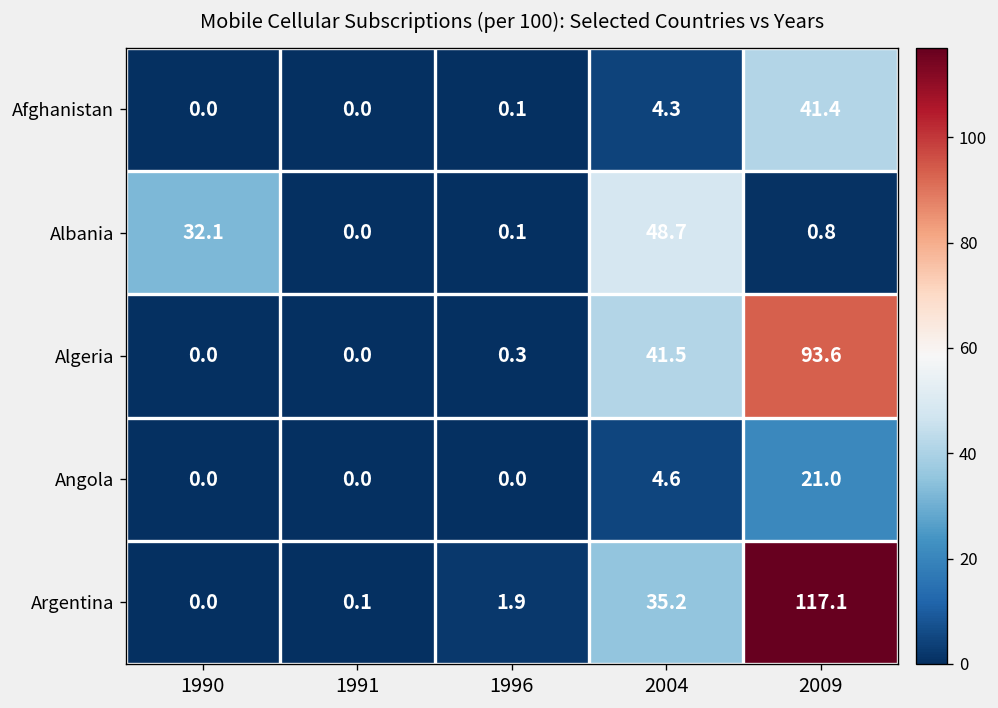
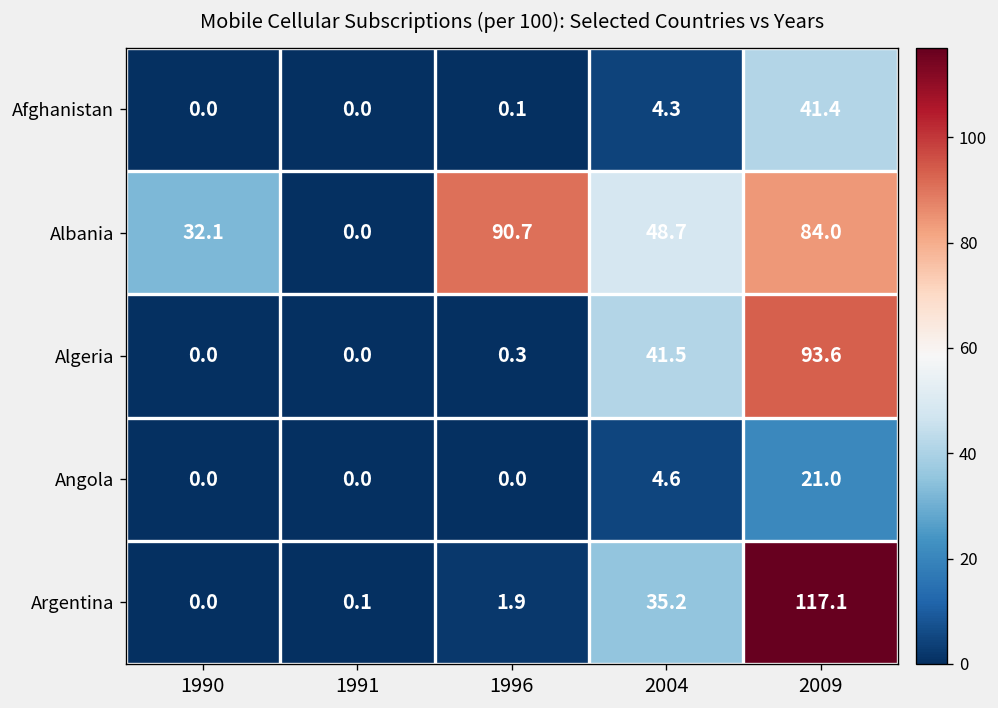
  {
    "Afghanistan": {
      "1990": 0.0,
      "1991": 0.0,
      "1996": 0.1,
      "2004": 4.3,
      "2009": 41.4
    },
    "Albania": {
      "1990": 32.1,
      "1991": 0.0,
-     "1996": 0.1,
-     "2009": 0.8
+     "1996": 90.7,
+     "2009": 84.0
    },
    "Algeria": {
      "1990": 0.0,
      "1991": 0.0,
      "1996": 0.3,
      "2004": 41.5,
      "2009": 93.6
    },
    "Angola": {
      "1990": 0.0,
      "1991": 0.0,
      "1996": 0.0,
      "2004": 4.6,
      "2009": 21.0
    },
    "Argentina": {
      "1990": 0.0,
      "1991": 0.1,
      "1996": 1.9,
      "2004": 35.2,
      "2009": 117.1
    }
  }
